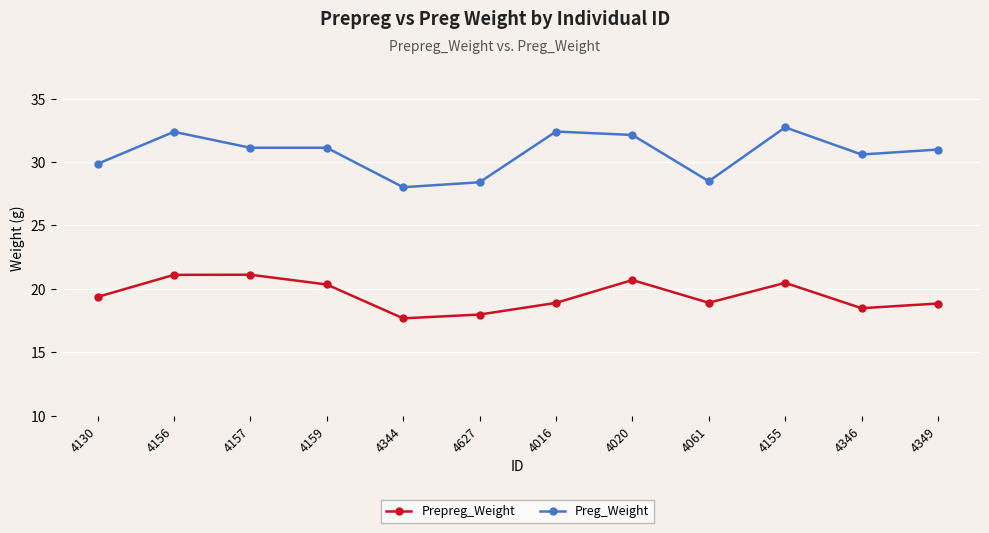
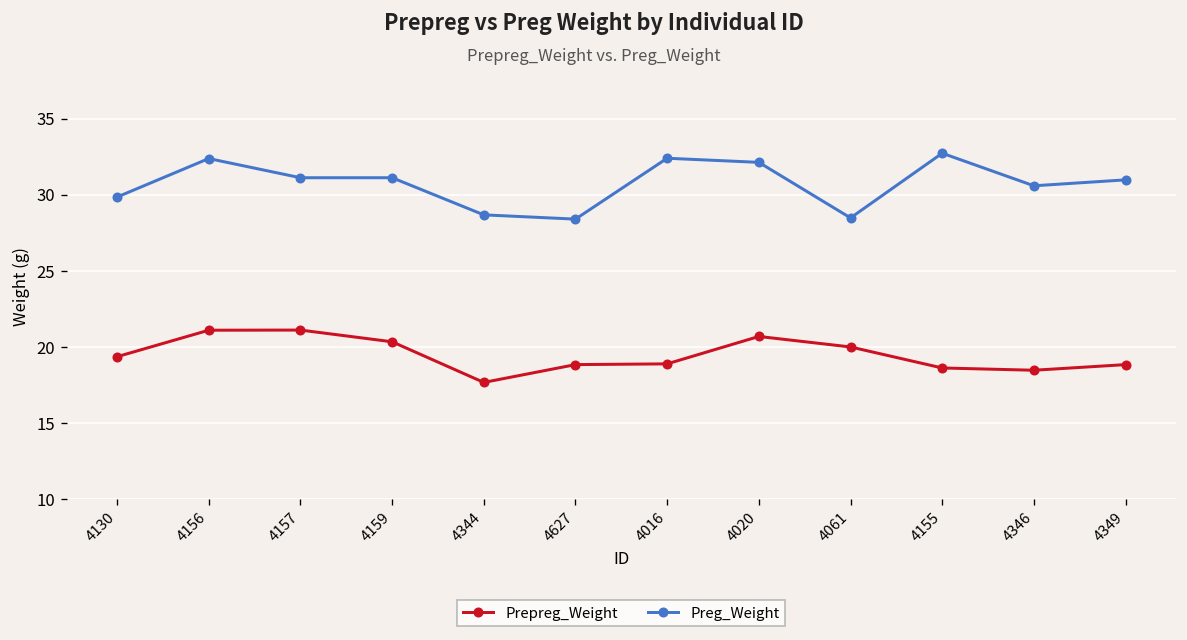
  {
    "Prepreg_Weight": {
      "4130": 19.4,
      "4156": 21.1,
      "4157": 21.1,
      "4159": 20.3,
      "4344": 17.7,
-     "4627": 18.0,
+     "4627": 18.8,
      "4016": 18.9,
      "4020": 20.7,
-     "4061": 18.9,
-     "4155": 20.5,
+     "4061": 20.0,
+     "4155": 18.6,
      "4346": 18.5,
      "4349": 18.8
    },
    "Preg_Weight": {
      "4130": 29.9,
      "4156": 32.4,
      "4157": 31.1,
      "4159": 31.1,
-     "4344": 28.0,
+     "4344": 28.7,
      "4627": 28.4,
      "4016": 32.4,
      "4020": 32.1,
      "4061": 28.5,
      "4155": 32.7,
      "4346": 30.6,
      "4349": 31.0
    }
  }
